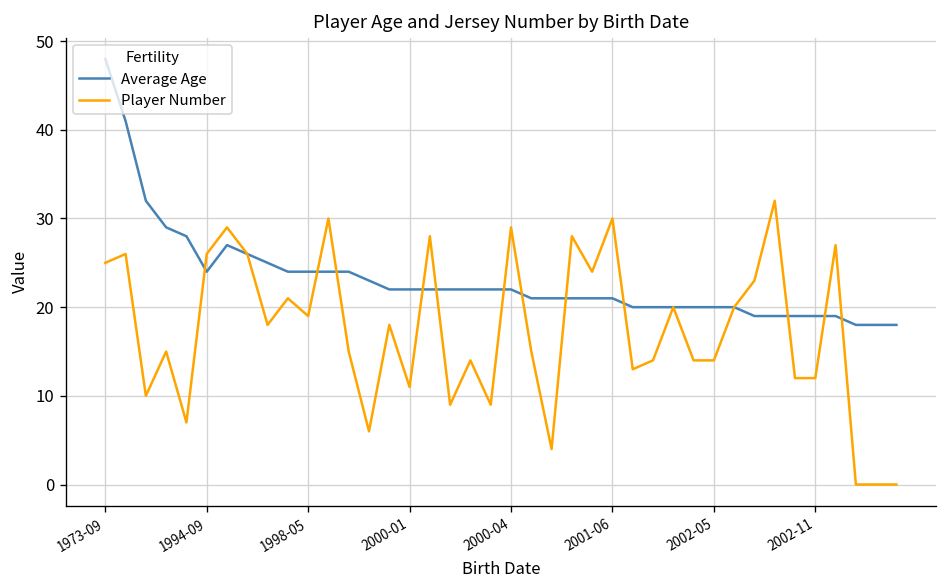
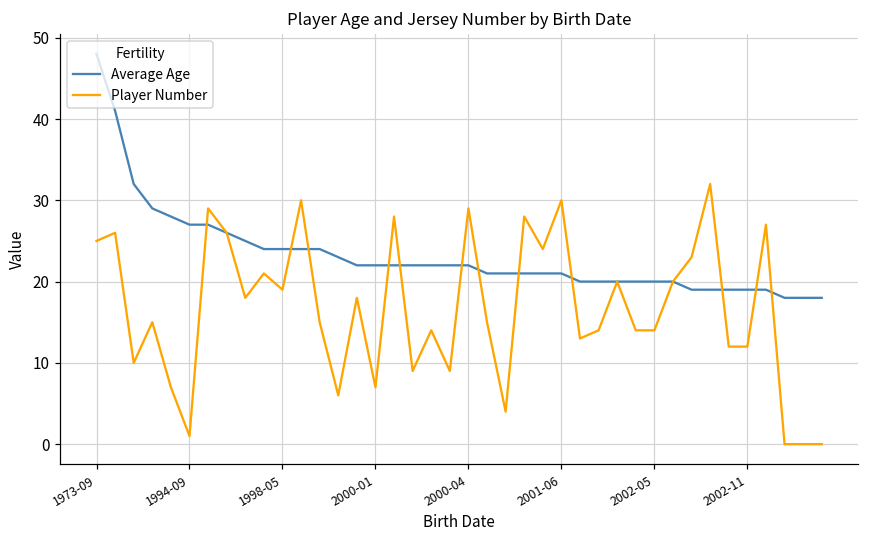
  {
    "Average Age": {
-     "1994-09": 24,
+     "1994-09": 27,
      "1998-05": 24,
      "2000-01": 22,
      "2000-04": 22,
      "2001-06": 21,
      "2002-05": 20,
      "2002-11": 19
    },
    "Player Number": {
      "1973-09": 25,
-     "1994-09": 26,
+     "1994-09": 1,
      "1998-05": 19,
-     "2000-01": 11,
+     "2000-01": 7,
      "2000-04": 29,
      "2001-06": 30,
      "2002-05": 14,
      "2002-11": 12
    }
  }
